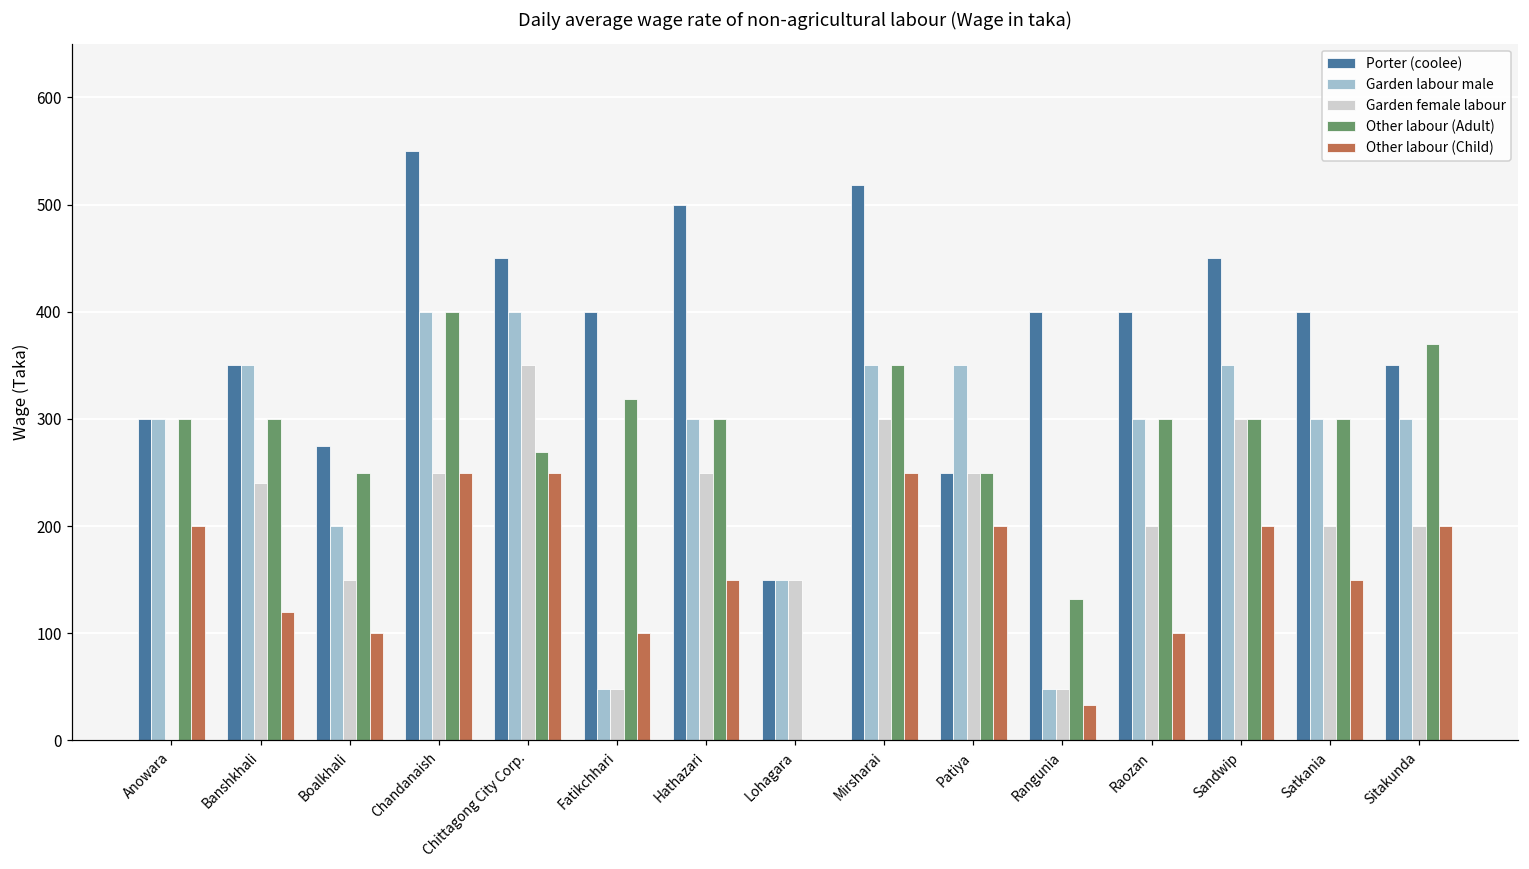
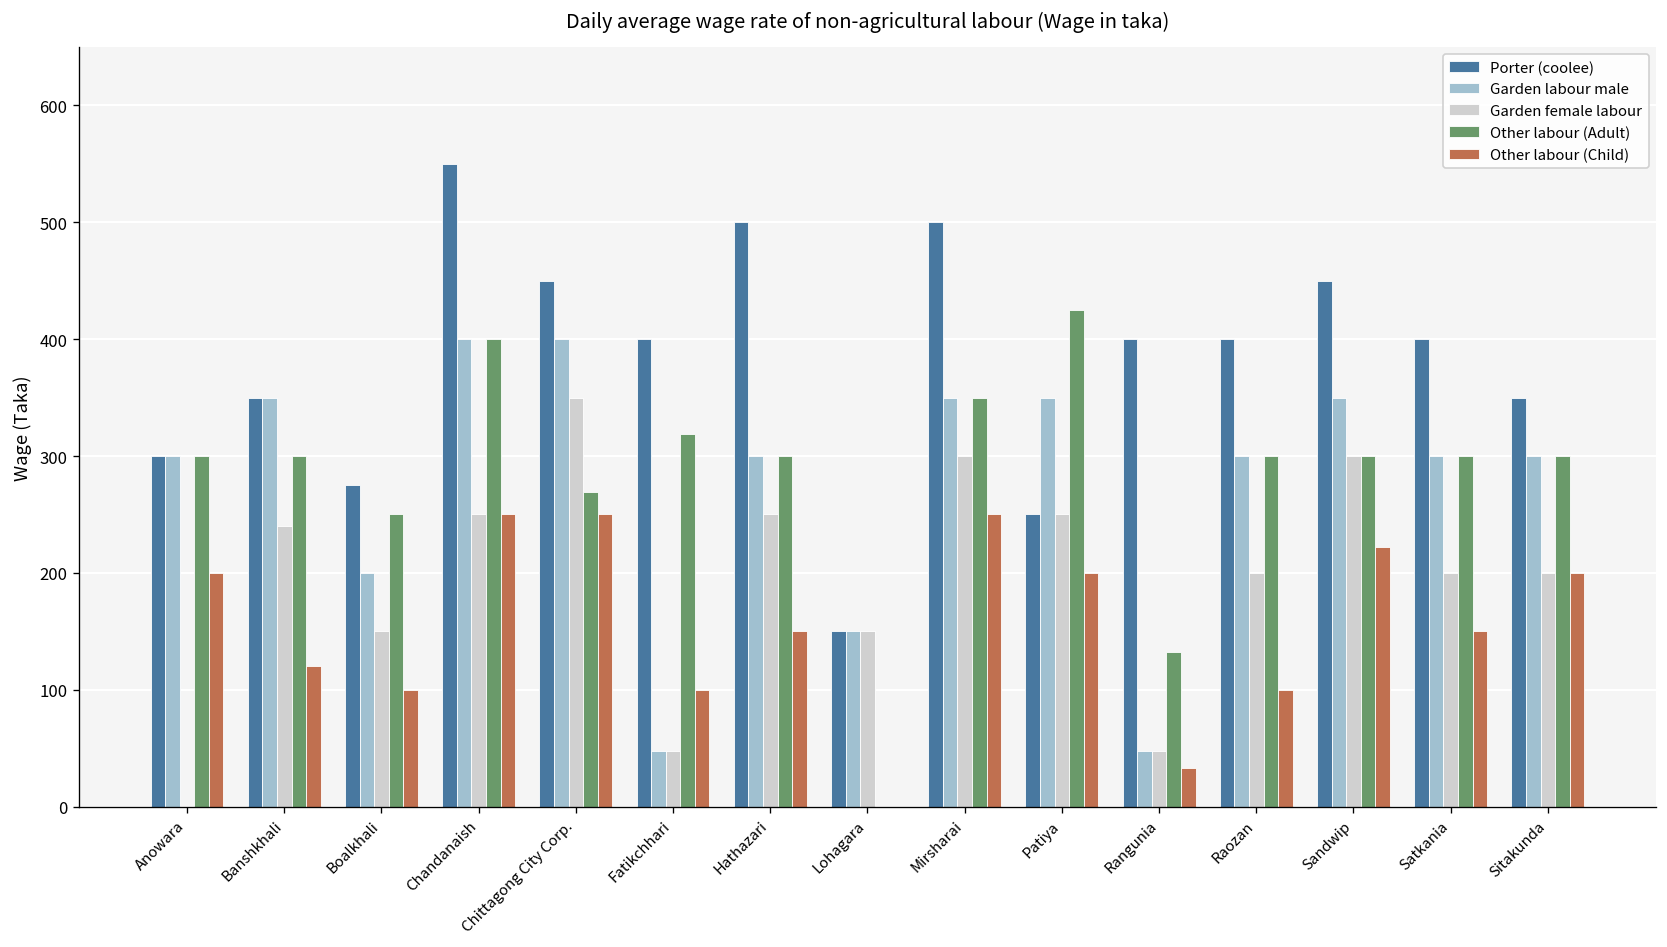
  {
    "Porter (coolee)": {
      "Anowara": 300,
      "Banshkhali": 350,
      "Boalkhali": 280,
      "Chandanaish": 550,
      "Chittagong City Corp.": 450,
      "Fatikchhari": 400,
      "Hathazari": 500,
      "Lohagara": 150,
-     "Mirsharai": 520,
+     "Mirsharai": 500,
      "Patiya": 250,
      "Rangunia": 400,
      "Raozan": 400,
      "Sandwip": 450,
      "Satkania": 400,
      "Sitakunda": 350
    },
    "Other labour (Adult)": {
      "Anowara": 300,
      "Banshkhali": 300,
      "Boalkhali": 250,
      "Chandanaish": 400,
      "Chittagong City Corp.": 270,
      "Fatikchhari": 320,
      "Hathazari": 300,
      "Lohagara": 0,
      "Mirsharai": 350,
-     "Patiya": 250,
+     "Patiya": 430,
      "Rangunia": 130,
      "Raozan": 300,
      "Sandwip": 300,
      "Satkania": 300,
-     "Sitakunda": 370
+     "Sitakunda": 300
    },
    "Other labour (Child)": {
      "Anowara": 200,
      "Banshkhali": 120,
      "Boalkhali": 100,
      "Chandanaish": 250,
      "Chittagong City Corp.": 250,
      "Fatikchhari": 100,
      "Hathazari": 150,
      "Lohagara": 0,
      "Mirsharai": 250,
      "Patiya": 200,
      "Rangunia": 30,
      "Raozan": 100,
-     "Sandwip": 200,
+     "Sandwip": 220,
      "Satkania": 150,
      "Sitakunda": 200
    }
  }
